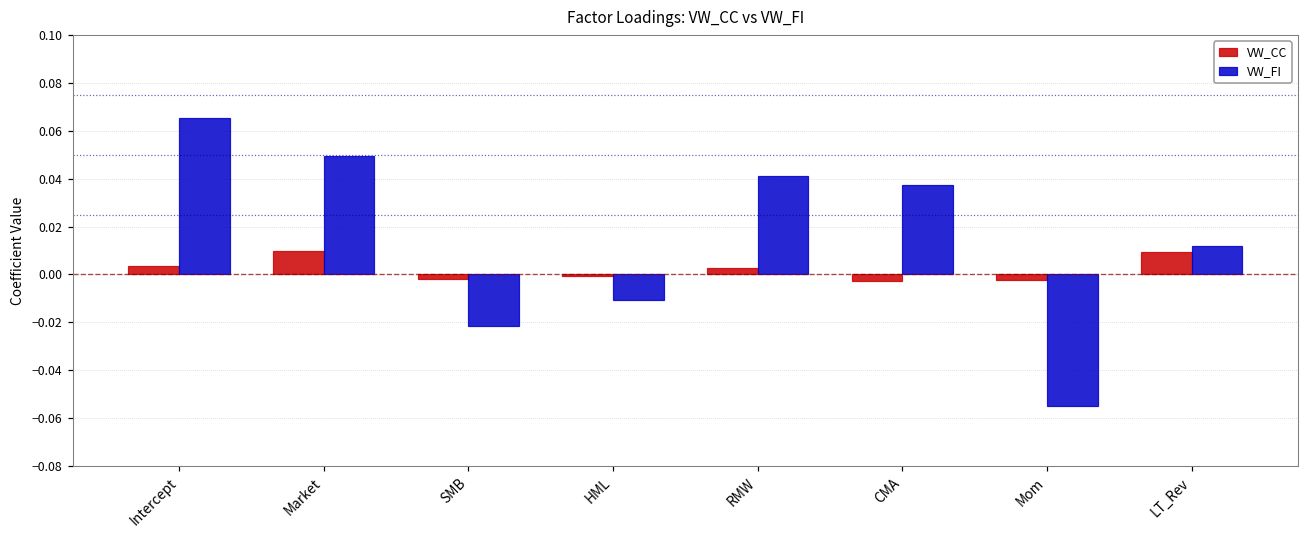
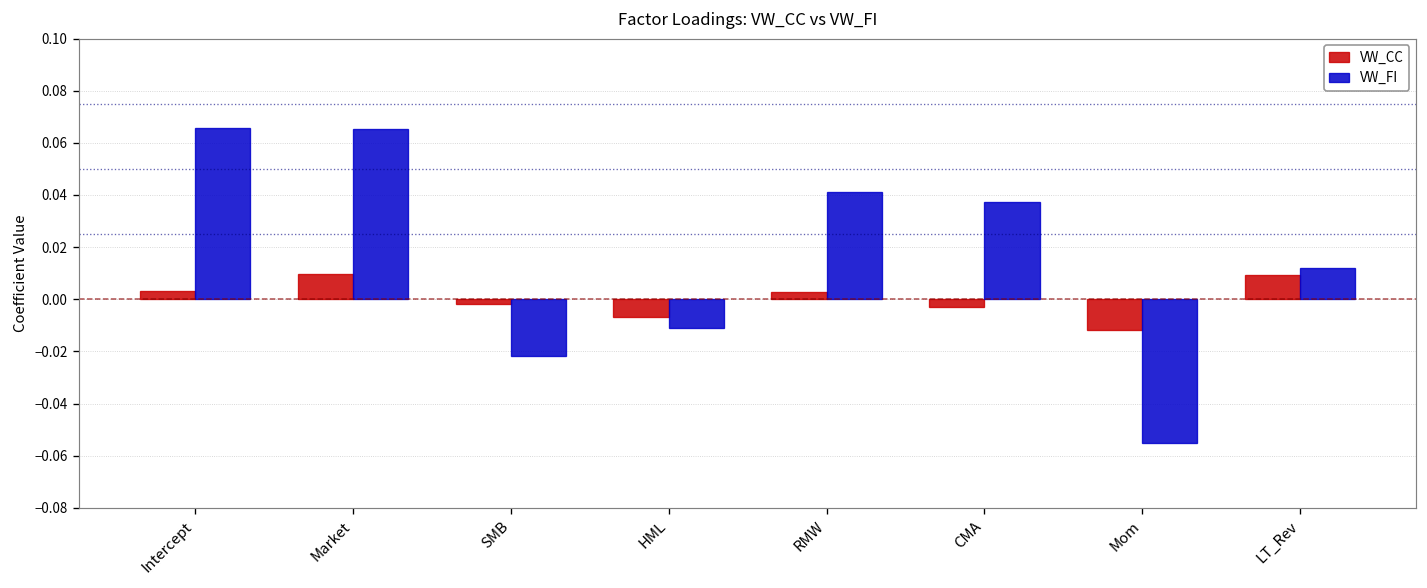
  {
    "VW_CC": {
      "Intercept": 0.003,
      "Market": 0.010,
      "SMB": -0.002,
-     "HML": -0.001,
+     "HML": -0.007,
      "RMW": 0.003,
      "CMA": -0.003,
-     "Mom": -0.002,
+     "Mom": -0.012,
      "LT_Rev": 0.009
    },
    "VW_FI": {
      "Intercept": 0.066,
-     "Market": 0.050,
+     "Market": 0.065,
      "SMB": -0.022,
      "HML": -0.011,
      "RMW": 0.041,
      "CMA": 0.037,
      "Mom": -0.055,
      "LT_Rev": 0.012
    }
  }
